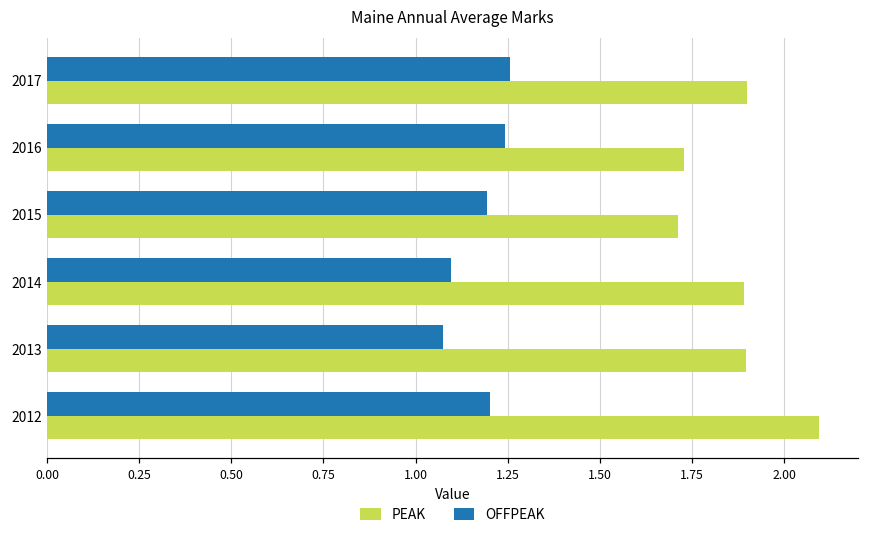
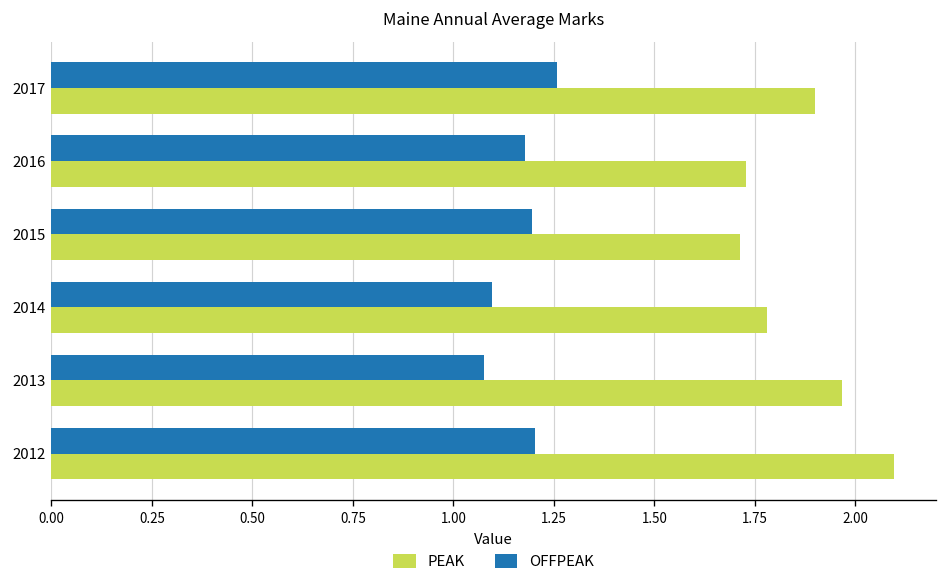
  {
    "PEAK": {
      "2017": 1.90,
      "2016": 1.73,
      "2015": 1.71,
-     "2014": 1.89,
-     "2013": 1.90,
+     "2014": 1.78,
+     "2013": 1.97,
      "2012": 2.10
    },
    "OFFPEAK": {
      "2017": 1.26,
-     "2016": 1.24,
+     "2016": 1.18,
      "2015": 1.19,
      "2014": 1.10,
      "2013": 1.08,
      "2012": 1.20
    }
  }
